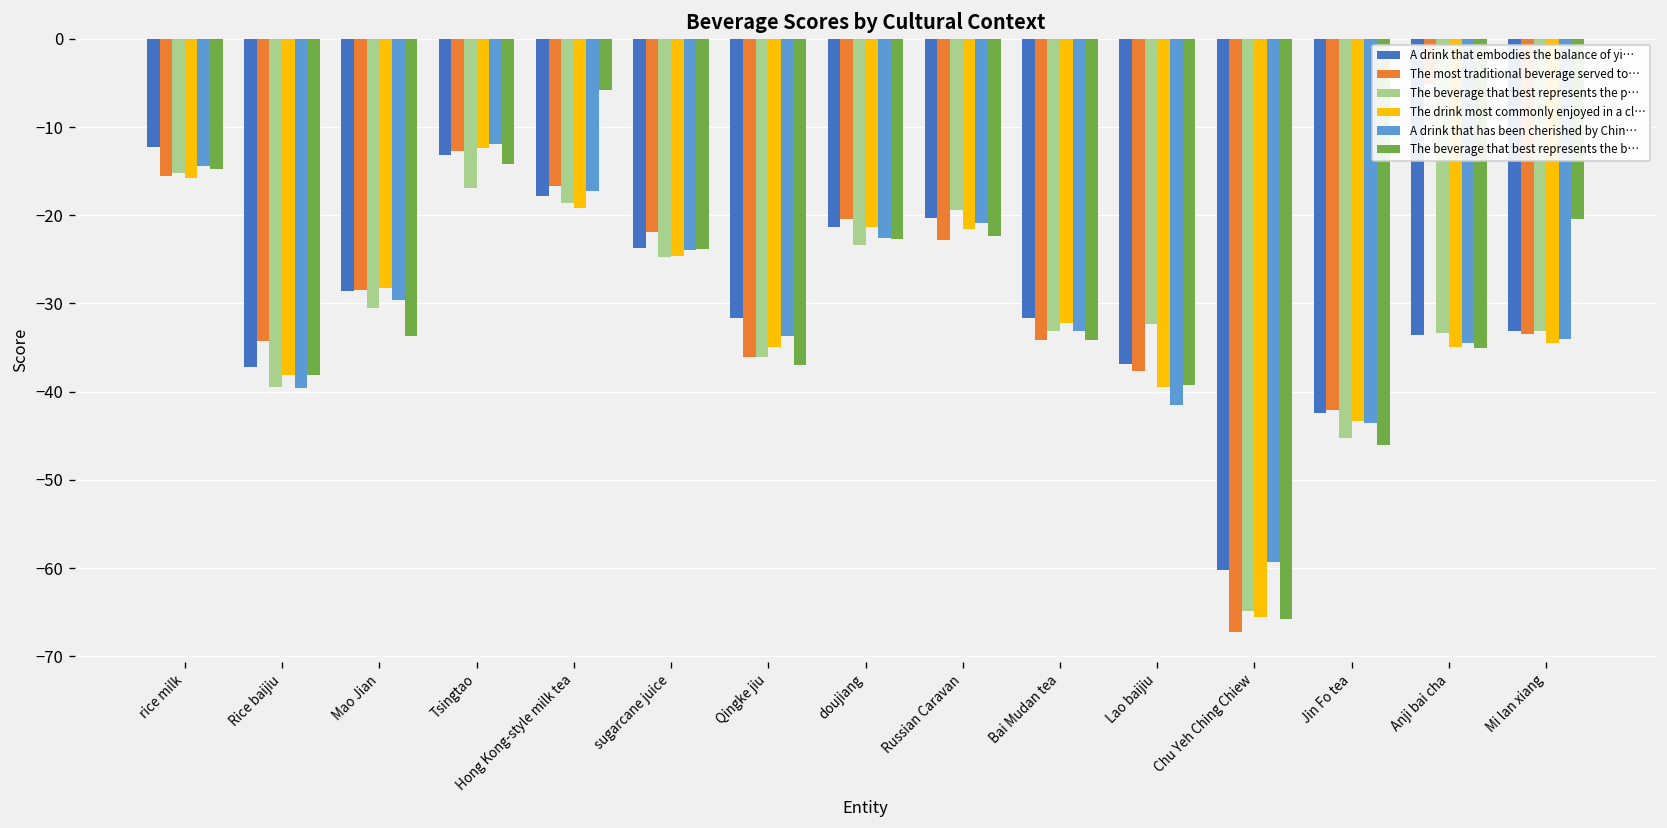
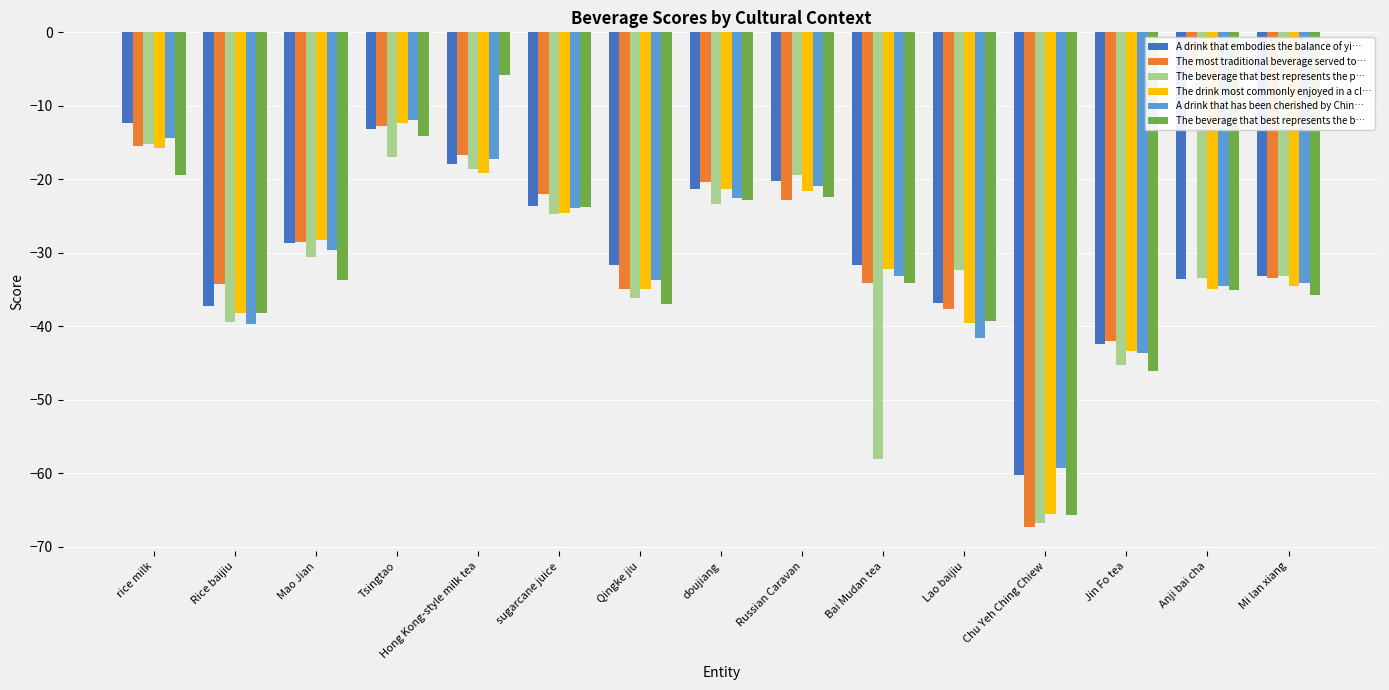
  {
    "The most traditional beverage served to…": {
      "rice milk": -16,
      "Rice baijiu": -34,
      "Mao Jian": -29,
      "Tsingtao": -13,
      "Hong Kong-style milk tea": -17,
      "sugarcane juice": -22,
-     "Qingke jiu": -36,
+     "Qingke jiu": -35,
      "doujiang": -20,
      "Russian Caravan": -23,
      "Bai Mudan tea": -34,
      "Lao baijiu": -38,
      "Chu Yeh Ching Chiew": -67,
      "Jin Fo tea": -42,
      "Mi lan xiang": -33
    },
    "The beverage that best represents the p…": {
      "rice milk": -15,
      "Rice baijiu": -39,
      "Mao Jian": -31,
      "Tsingtao": -17,
      "Hong Kong-style milk tea": -19,
      "sugarcane juice": -25,
      "Qingke jiu": -36,
      "doujiang": -23,
      "Russian Caravan": -19,
-     "Bai Mudan tea": -33,
+     "Bai Mudan tea": -58,
      "Lao baijiu": -32,
-     "Chu Yeh Ching Chiew": -65,
+     "Chu Yeh Ching Chiew": -67,
      "Jin Fo tea": -45,
      "Anji bai cha": -33,
      "Mi lan xiang": -33
    },
    "The drink most commonly enjoyed in a cl…": {
      "rice milk": -16,
      "Rice baijiu": -38,
      "Mao Jian": -28,
      "Tsingtao": -12,
      "Hong Kong-style milk tea": -19,
      "sugarcane juice": -25,
      "Qingke jiu": -35,
      "doujiang": -21,
      "Russian Caravan": -22,
      "Bai Mudan tea": -32,
      "Lao baijiu": -40,
      "Chu Yeh Ching Chiew": -66,
      "Jin Fo tea": -43,
      "Anji bai cha": -35,
      "Mi lan xiang": -34
    },
    "The beverage that best represents the b…": {
-     "rice milk": -15,
+     "rice milk": -19,
      "Rice baijiu": -38,
      "Mao Jian": -34,
      "Tsingtao": -14,
      "Hong Kong-style milk tea": -6,
      "sugarcane juice": -24,
      "Qingke jiu": -37,
      "doujiang": -23,
      "Russian Caravan": -22,
      "Bai Mudan tea": -34,
      "Lao baijiu": -39,
      "Chu Yeh Ching Chiew": -66,
      "Jin Fo tea": -46,
      "Anji bai cha": -35,
-     "Mi lan xiang": -20
+     "Mi lan xiang": -36
    }
  }
